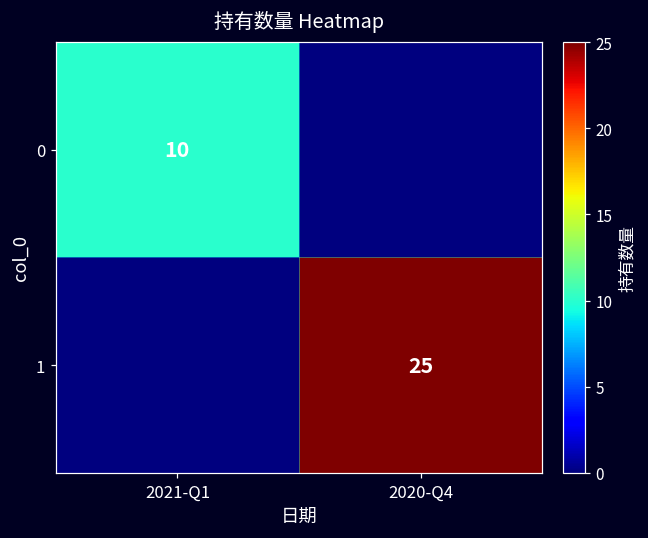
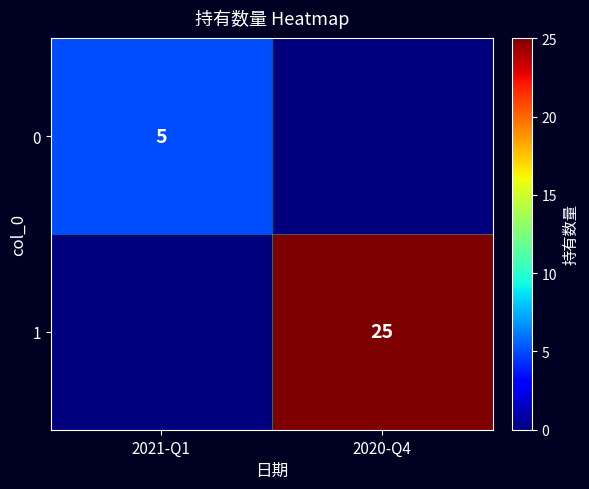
  {
    "0": {
-     "2021-Q1": 10
+     "2021-Q1": 5
    },
    "1": {
      "2020-Q4": 25
    }
  }
